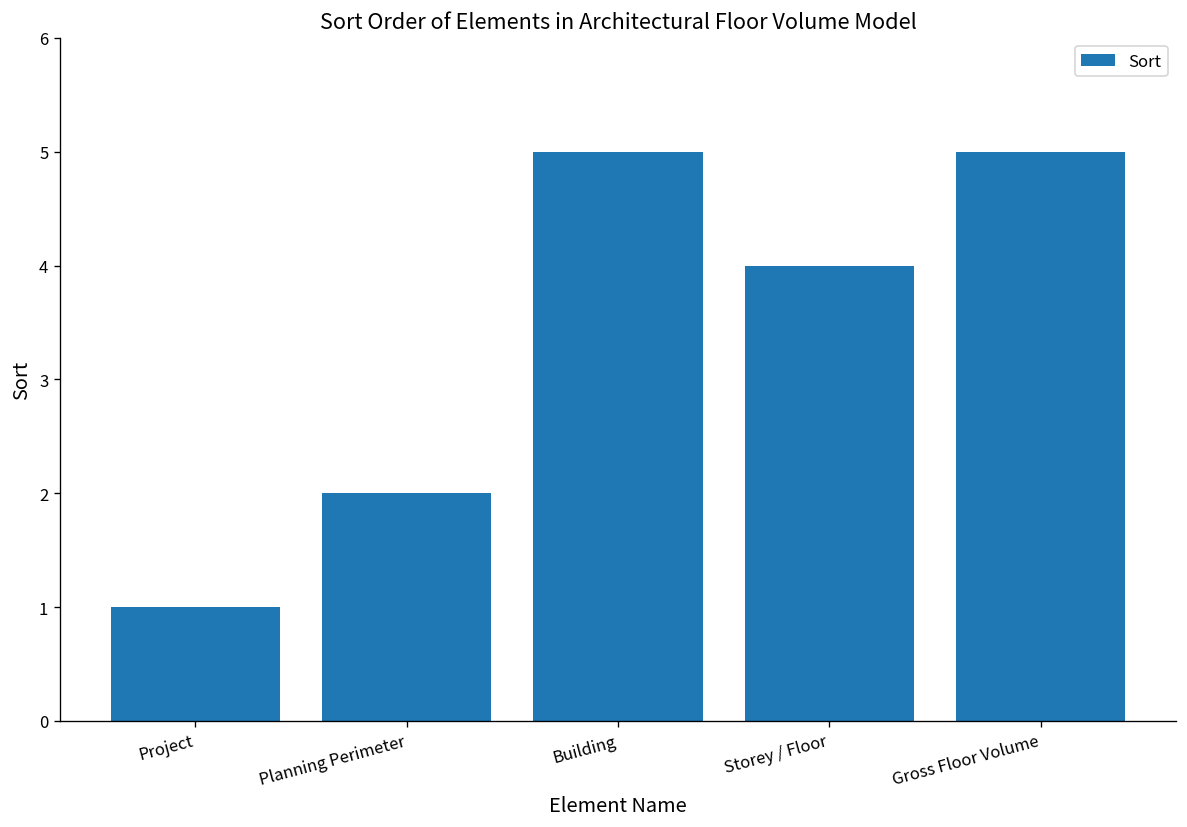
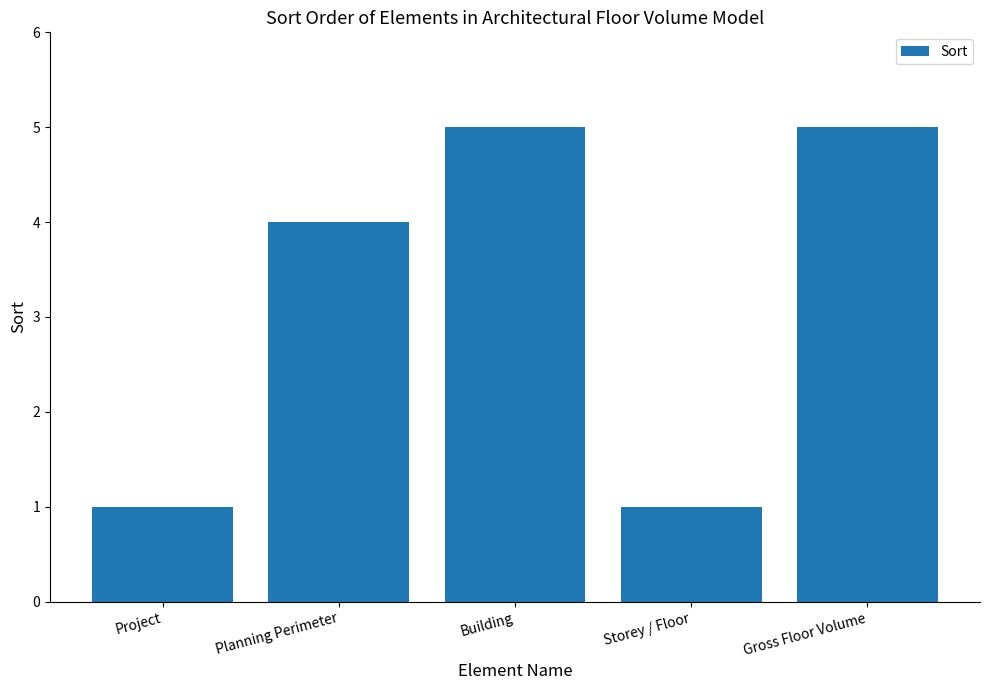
  {
    "Project": 1,
-   "Planning Perimeter": 2,
+   "Planning Perimeter": 4,
    "Building": 5,
-   "Storey / Floor": 4,
+   "Storey / Floor": 1,
    "Gross Floor Volume": 5
  }
